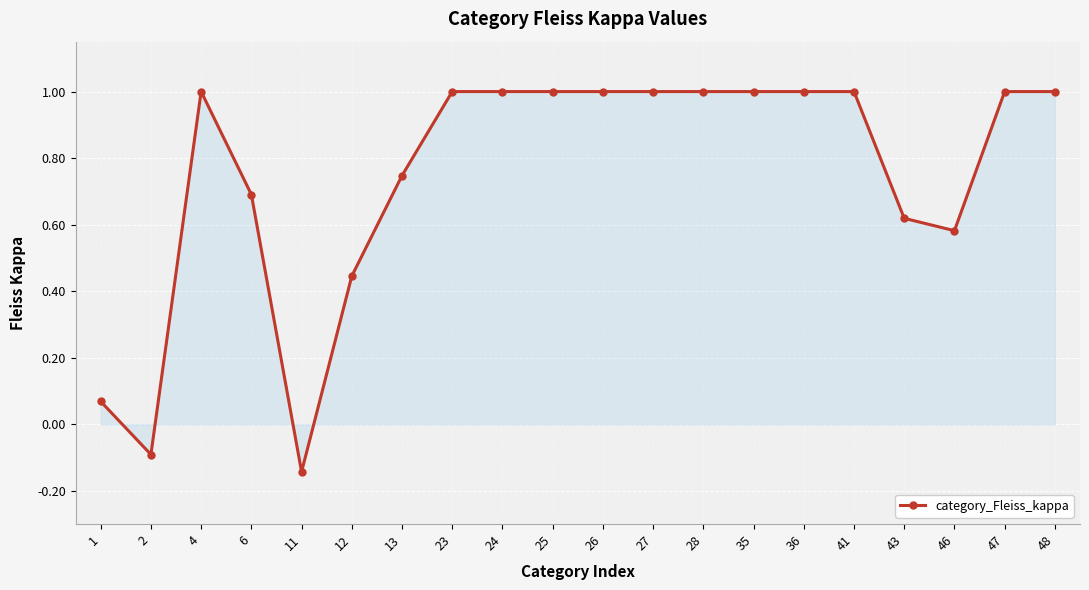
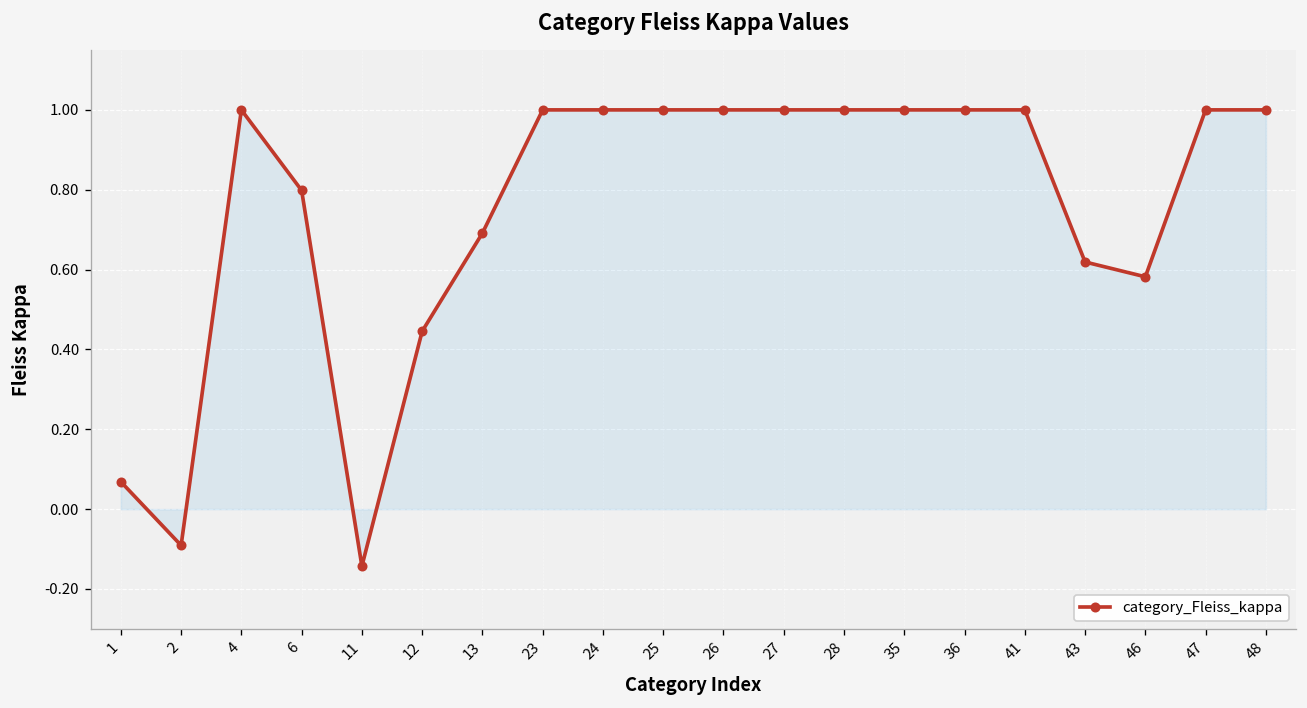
  {
    "category_Fleiss_kappa": {
      "2": -0.09,
-     "6": 0.69,
+     "6": 0.80,
      "11": -0.14,
-     "13": 0.75
+     "13": 0.69
    }
  }
